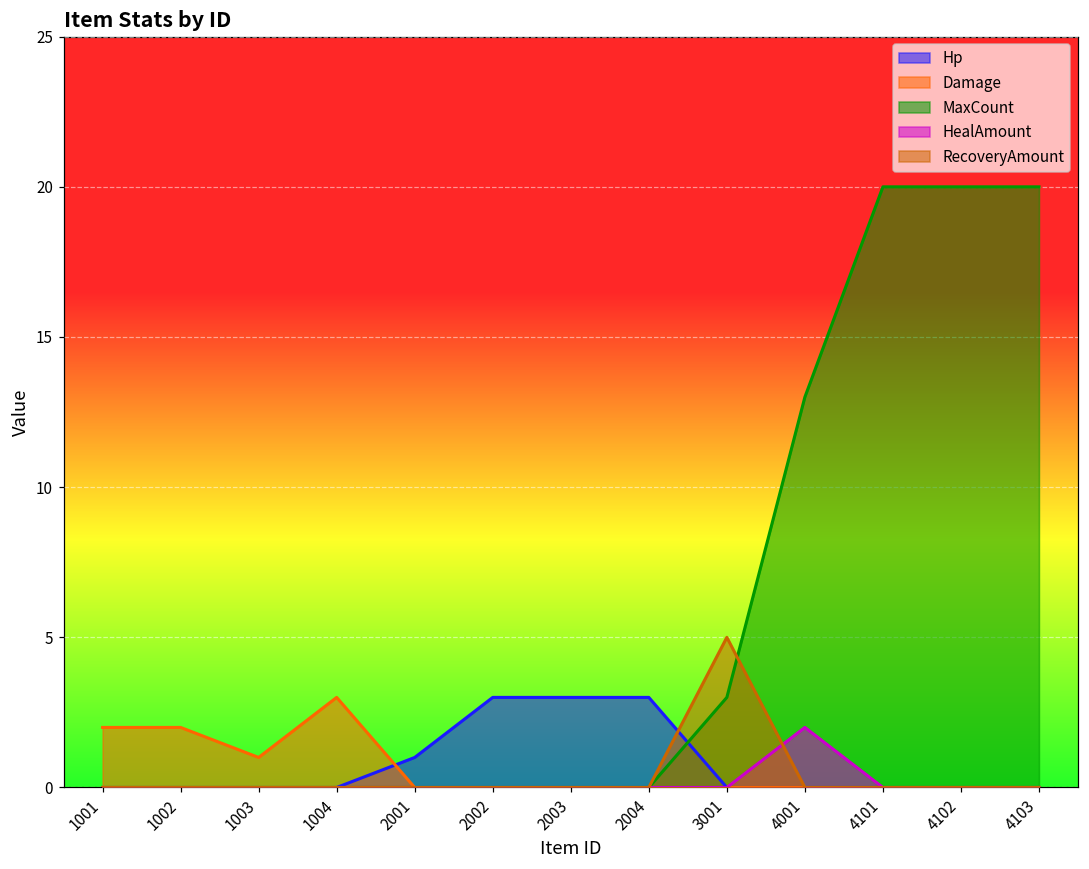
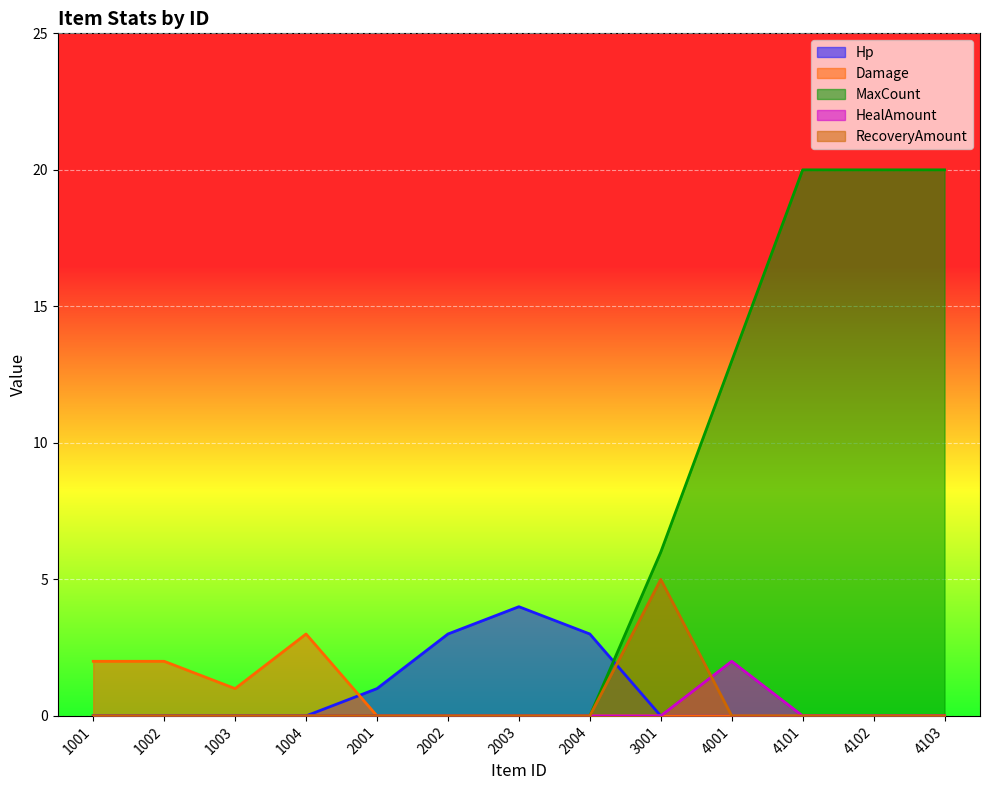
  {
    "Hp": {
      "2001": 1,
      "2002": 3,
-     "2003": 3,
+     "2003": 4,
      "2004": 3
    },
    "MaxCount": {
-     "3001": 3,
+     "3001": 6,
      "4001": 13,
      "4101": 20,
      "4102": 20,
      "4103": 20
    },
    "HealAmount": {
      "4001": 2
    }
  }
